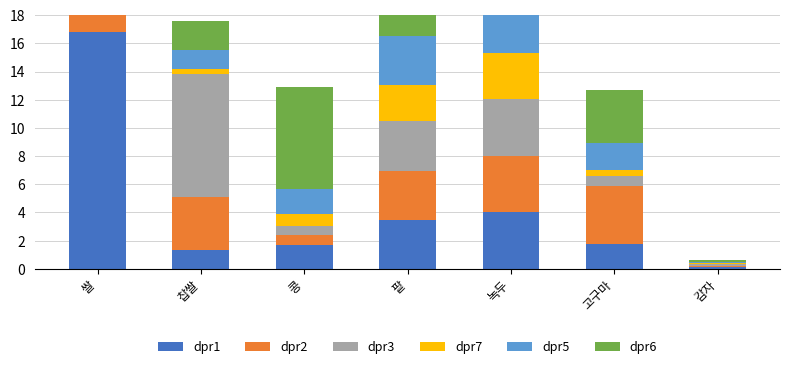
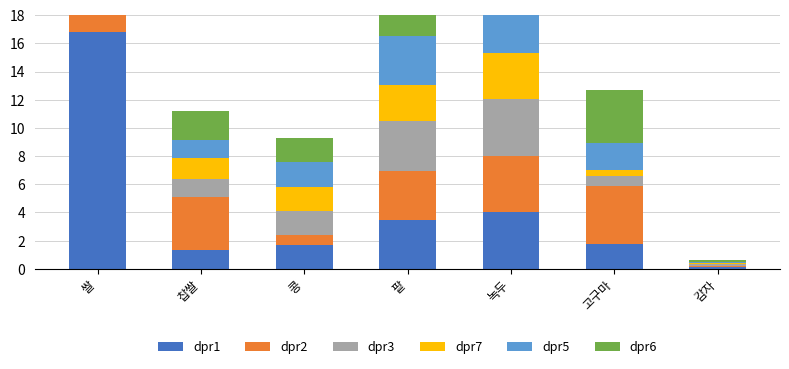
  {
    "dpr2": {
      "찹쌀": 3.7,
      "콩": 0.7,
      "팥": 3.5,
      "녹두": 4.0,
      "고구마": 4.1
    },
    "dpr3": {
-     "찹쌀": 8.8,
-     "콩": 0.7,
+     "찹쌀": 1.3,
+     "콩": 1.7,
      "팥": 3.5,
      "녹두": 4.0,
      "고구마": 0.7
    },
    "dpr7": {
-     "찹쌀": 0.4,
-     "콩": 0.8,
+     "찹쌀": 1.4,
+     "콩": 1.7,
      "팥": 2.6,
      "녹두": 3.3,
      "고구마": 0.4
    },
    "dpr6": {
      "찹쌀": 2.1,
-     "콩": 7.3,
+     "콩": 1.7,
      "고구마": 3.8
    }
  }
